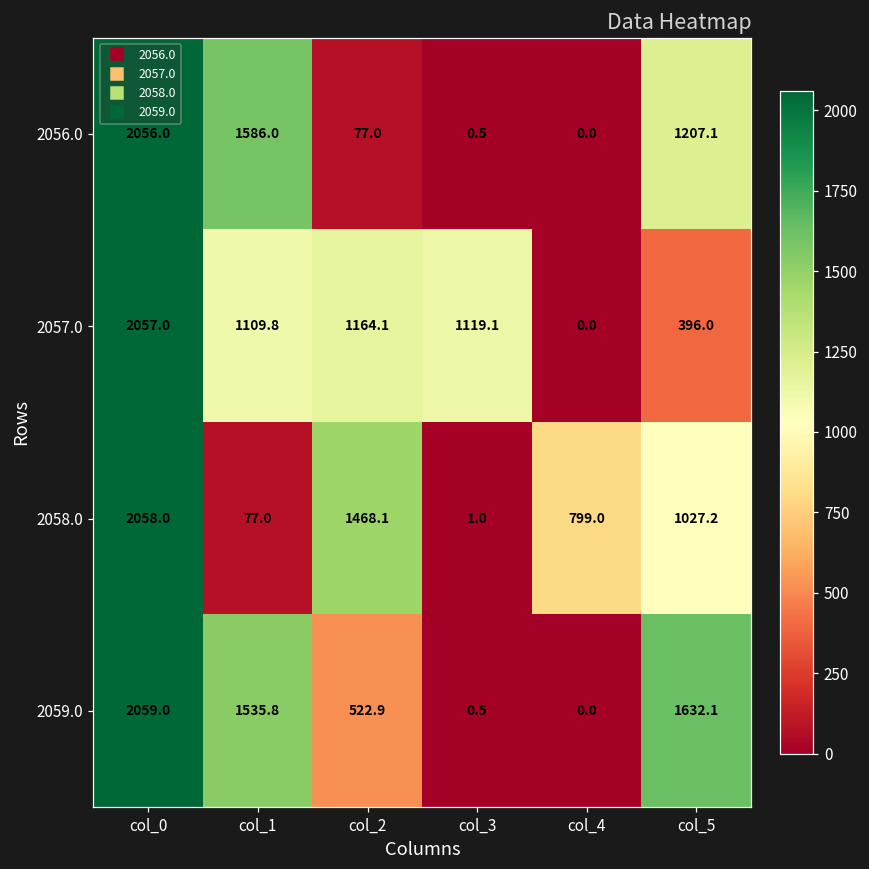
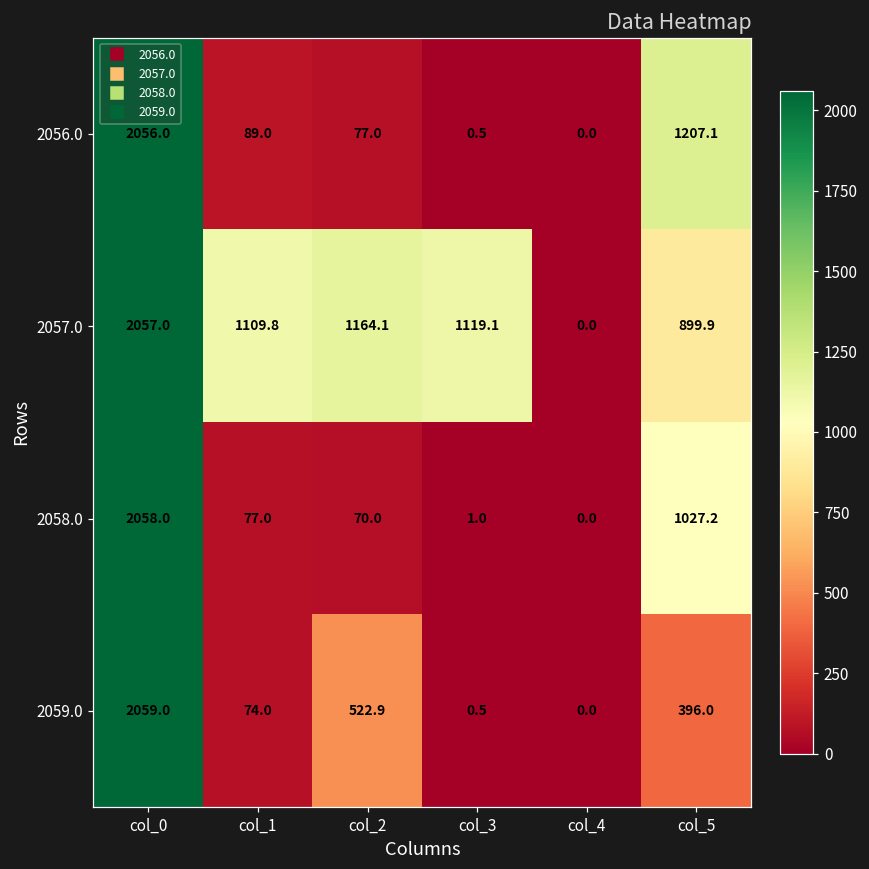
  {
    "2056.0": {
      "col_0": 2056.0,
-     "col_1": 1586.0,
+     "col_1": 89.0,
      "col_2": 77.0,
      "col_3": 0.5,
      "col_4": 0.0,
      "col_5": 1207.1
    },
    "2057.0": {
      "col_0": 2057.0,
      "col_1": 1109.8,
      "col_2": 1164.1,
      "col_3": 1119.1,
      "col_4": 0.0,
-     "col_5": 396.0
+     "col_5": 899.9
    },
    "2058.0": {
      "col_0": 2058.0,
      "col_1": 77.0,
-     "col_2": 1468.1,
+     "col_2": 70.0,
      "col_3": 1.0,
-     "col_4": 799.0,
+     "col_4": 0.0,
      "col_5": 1027.2
    },
    "2059.0": {
      "col_0": 2059.0,
-     "col_1": 1535.8,
+     "col_1": 74.0,
      "col_2": 522.9,
      "col_3": 0.5,
      "col_4": 0.0,
-     "col_5": 1632.1
+     "col_5": 396.0
    }
  }
